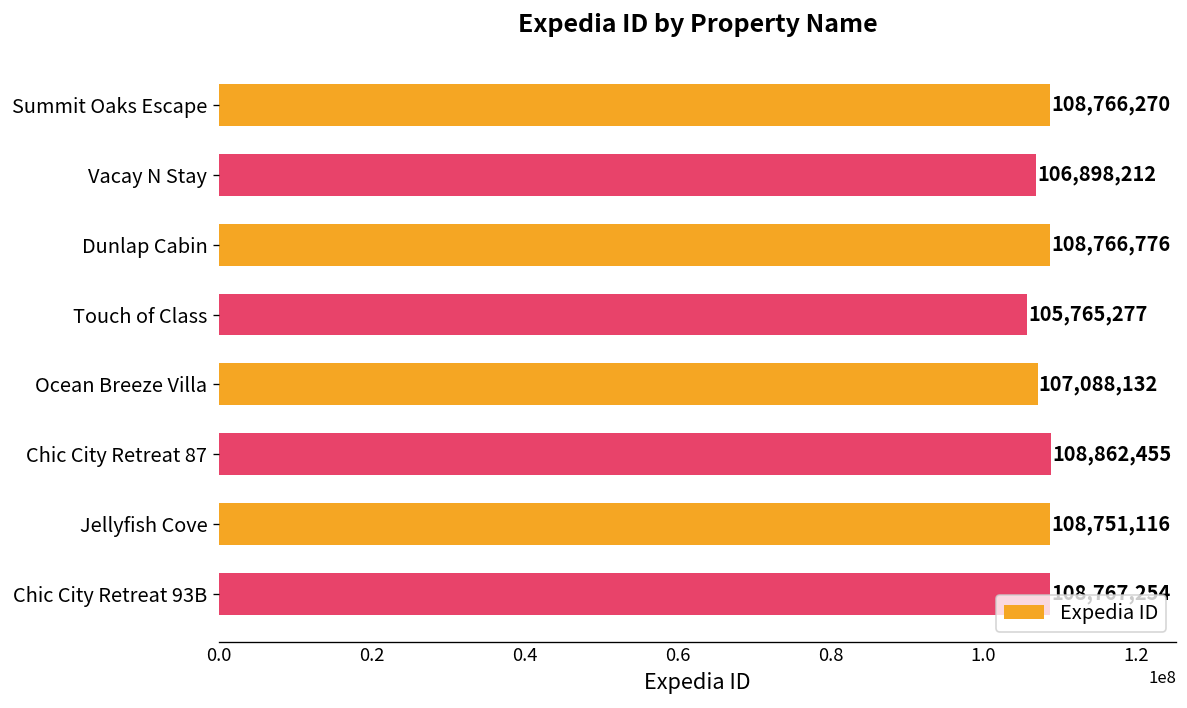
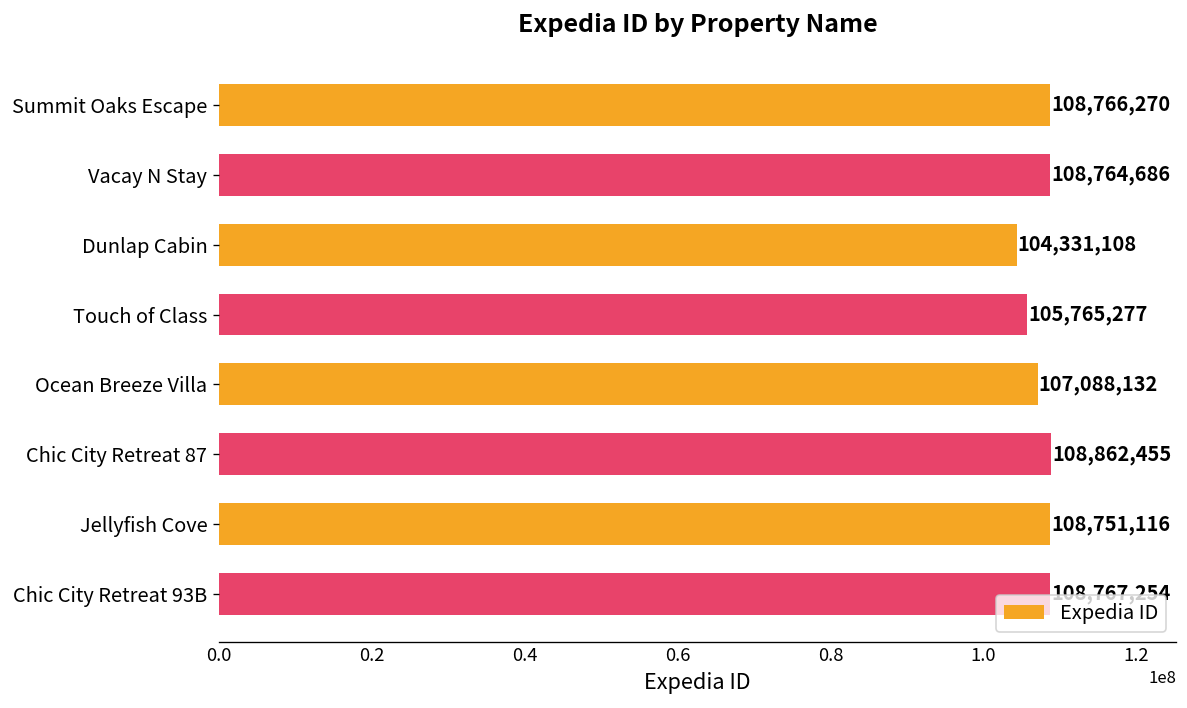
  {
    "Summit Oaks Escape": "108,766,270",
-   "Vacay N Stay": "106,898,212",
-   "Dunlap Cabin": "108,766,776",
+   "Vacay N Stay": "108,764,686",
+   "Dunlap Cabin": "104,331,108",
    "Touch of Class": "105,765,277",
    "Ocean Breeze Villa": "107,088,132",
    "Chic City Retreat 87": "108,862,455",
    "Jellyfish Cove": "108,751,116"
  }
